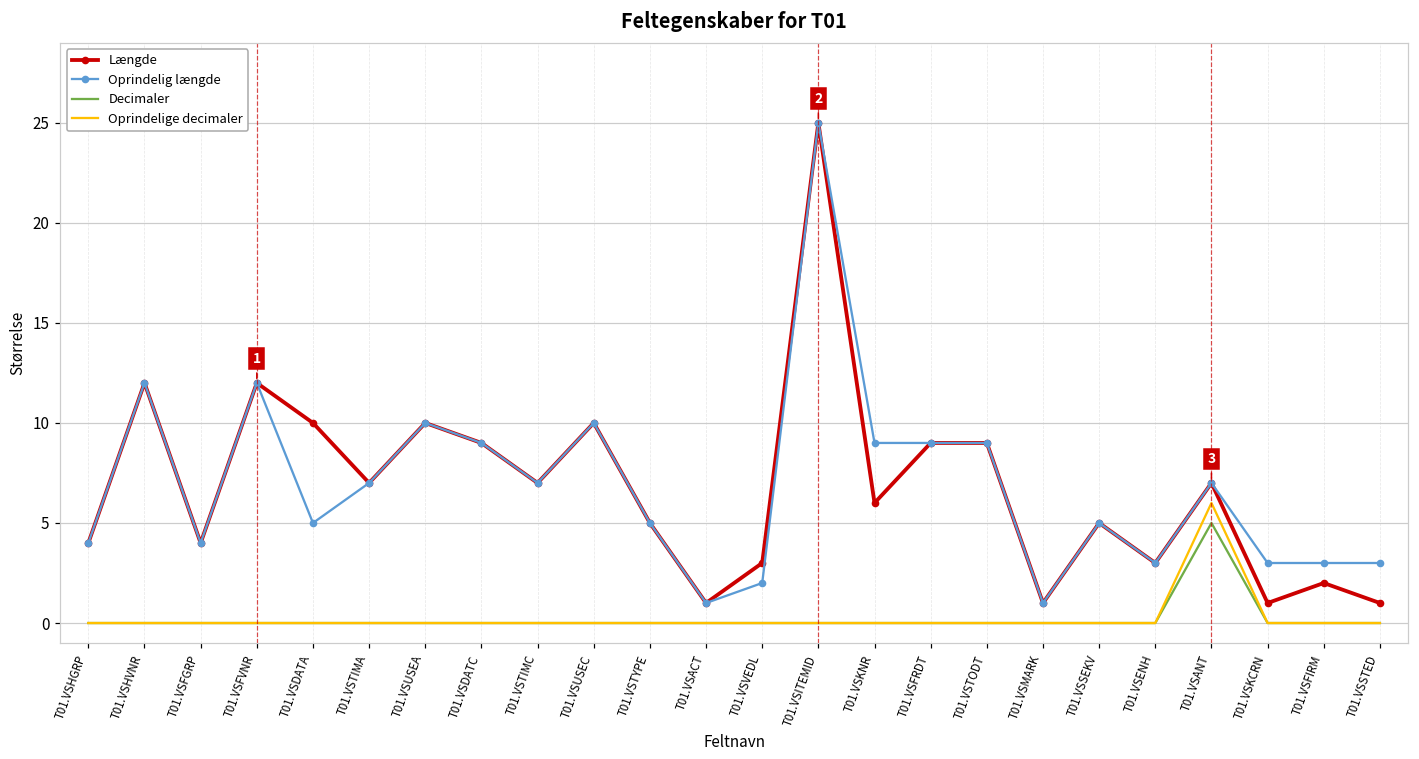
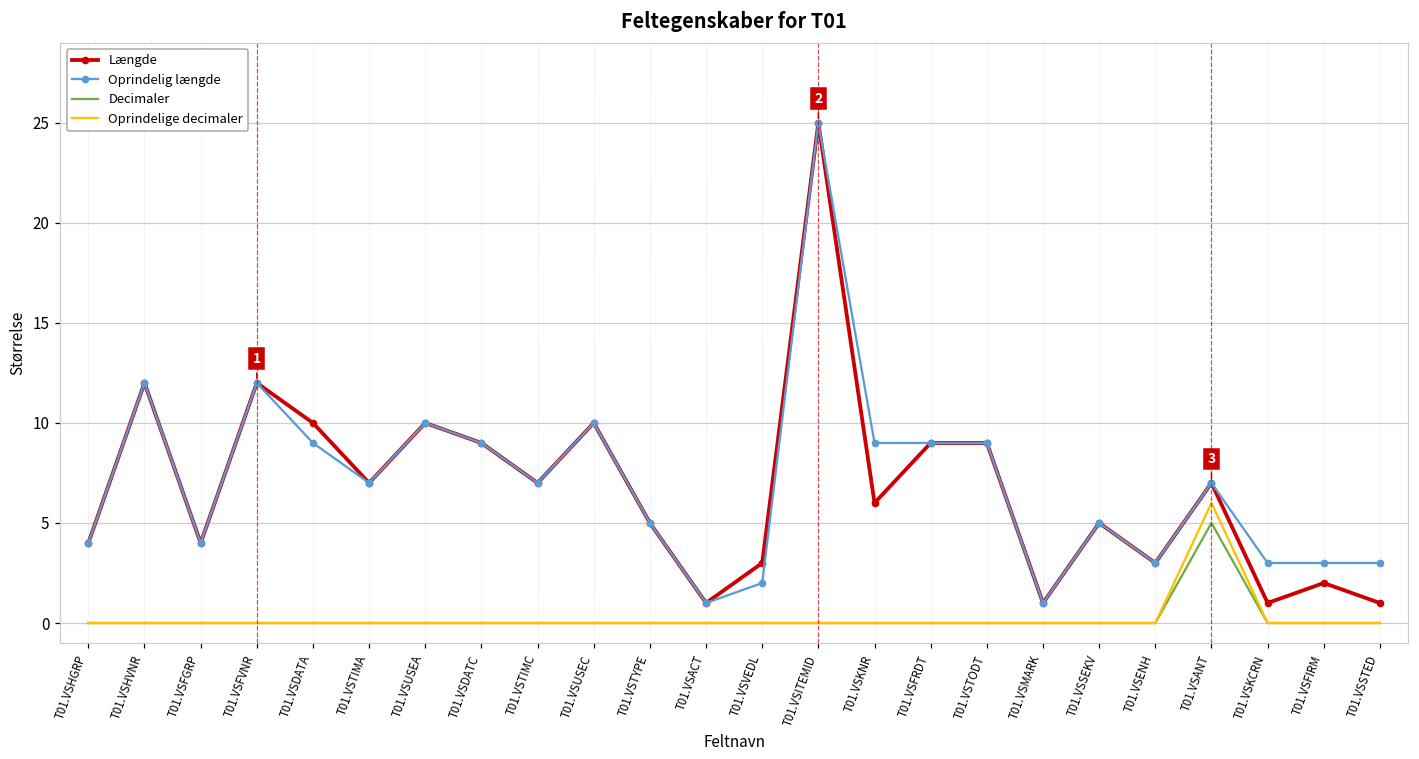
  {
    "Længde": {
      "T01.VSDATA": 10,
      "T01.VSVEDL": 3,
      "T01.VSKNR": 6,
      "T01.VSKCRN": 1,
      "T01.VSFIRM": 2,
      "T01.VSSTED": 1
    },
    "Oprindelig længde": {
-     "T01.VSDATA": 5,
+     "T01.VSDATA": 9,
      "T01.VSVEDL": 2,
      "T01.VSKNR": 9,
      "T01.VSKCRN": 3,
      "T01.VSFIRM": 3,
      "T01.VSSTED": 3
    },
    "Decimaler": {
      "T01.VSANT": 5
    },
    "Oprindelige decimaler": {
      "T01.VSANT": 6
    }
  }
